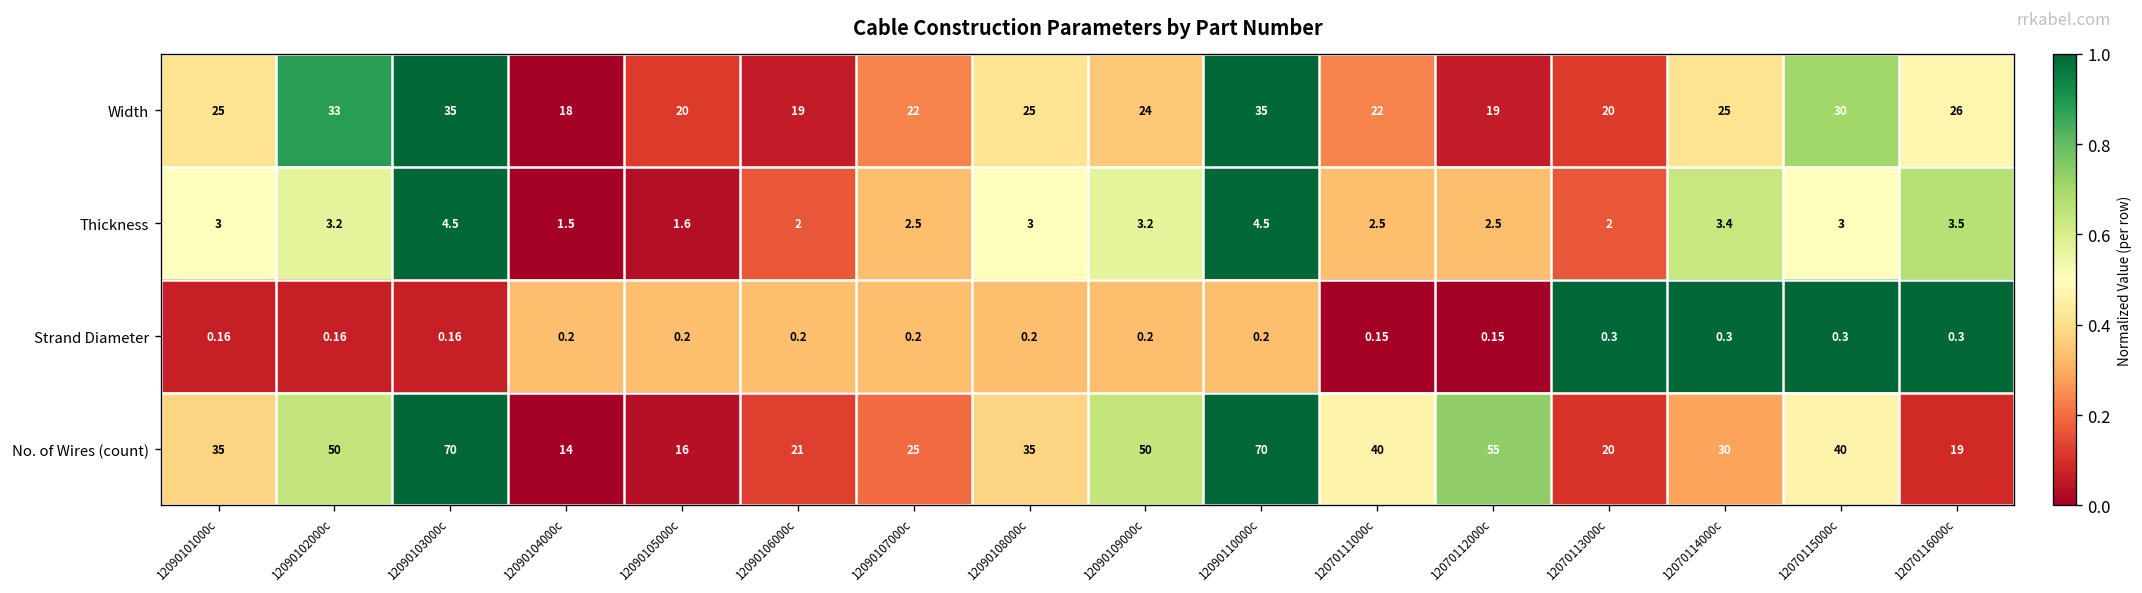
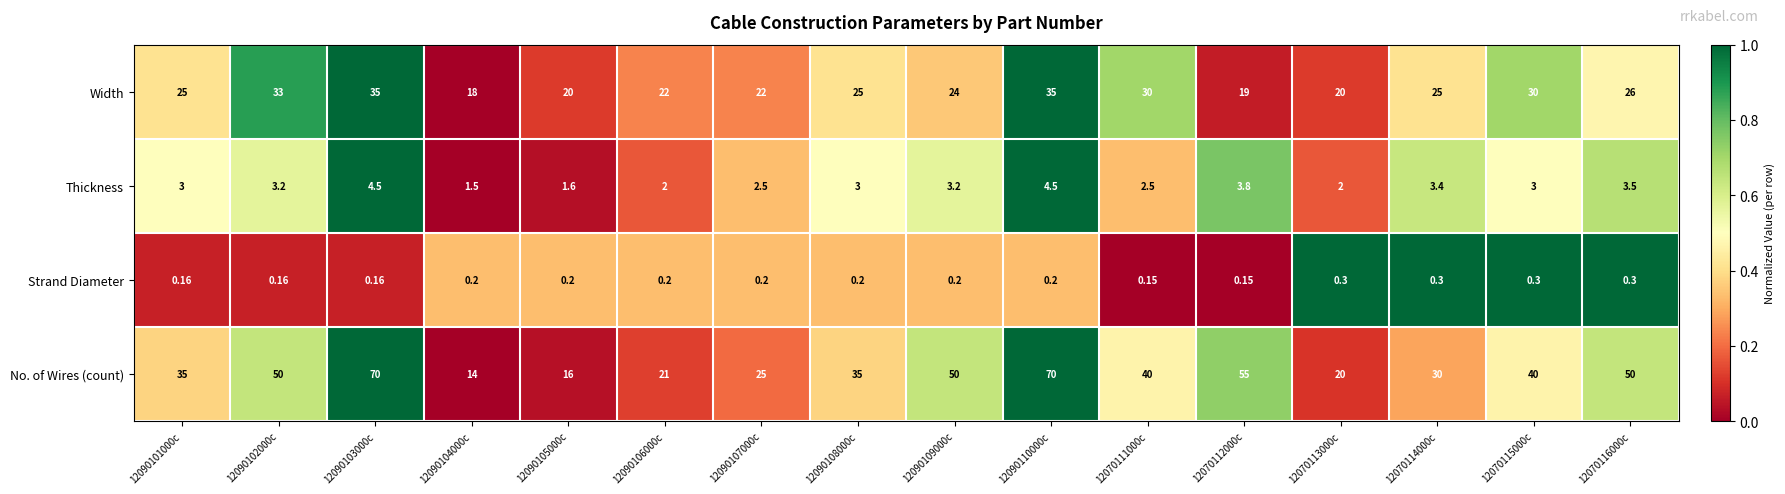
  {
    "Width": {
      "12090101000c": 25,
      "12090102000c": 33,
      "12090103000c": 35,
      "12090104000c": 18,
      "12090105000c": 20,
-     "12090106000c": 19,
+     "12090106000c": 22,
      "12090107000c": 22,
      "12090108000c": 25,
      "12090109000c": 24,
      "12090110000c": 35,
-     "12070111000c": 22,
+     "12070111000c": 30,
      "12070112000c": 19,
      "12070113000c": 20,
      "12070114000c": 25,
      "12070115000c": 30,
      "12070116000c": 26
    },
    "Thickness": {
      "12090101000c": 3,
      "12090102000c": 3.2,
      "12090103000c": 4.5,
      "12090104000c": 1.5,
      "12090105000c": 1.6,
      "12090106000c": 2,
      "12090107000c": 2.5,
      "12090108000c": 3,
      "12090109000c": 3.2,
      "12090110000c": 4.5,
      "12070111000c": 2.5,
-     "12070112000c": 2.5,
+     "12070112000c": 3.8,
      "12070113000c": 2,
      "12070114000c": 3.4,
      "12070115000c": 3,
      "12070116000c": 3.5
    },
    "Strand Diameter": {
      "12090101000c": 0.16,
      "12090102000c": 0.16,
      "12090103000c": 0.16,
      "12090104000c": 0.2,
      "12090105000c": 0.2,
      "12090106000c": 0.2,
      "12090107000c": 0.2,
      "12090108000c": 0.2,
      "12090109000c": 0.2,
      "12090110000c": 0.2,
      "12070111000c": 0.15,
      "12070112000c": 0.15,
      "12070113000c": 0.3,
      "12070114000c": 0.3,
      "12070115000c": 0.3,
      "12070116000c": 0.3
    },
    "No. of Wires (count)": {
      "12090101000c": 35,
      "12090102000c": 50,
      "12090103000c": 70,
      "12090104000c": 14,
      "12090105000c": 16,
      "12090106000c": 21,
      "12090107000c": 25,
      "12090108000c": 35,
      "12090109000c": 50,
      "12090110000c": 70,
      "12070111000c": 40,
      "12070112000c": 55,
      "12070113000c": 20,
      "12070114000c": 30,
      "12070115000c": 40,
-     "12070116000c": 19
+     "12070116000c": 50
    }
  }
